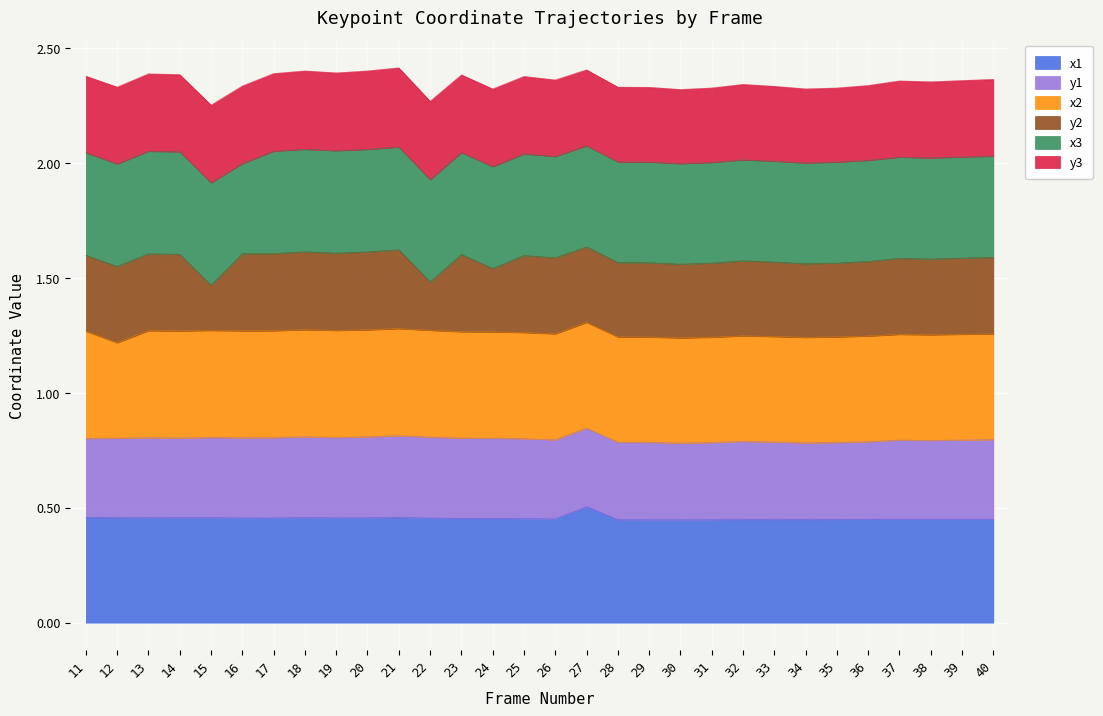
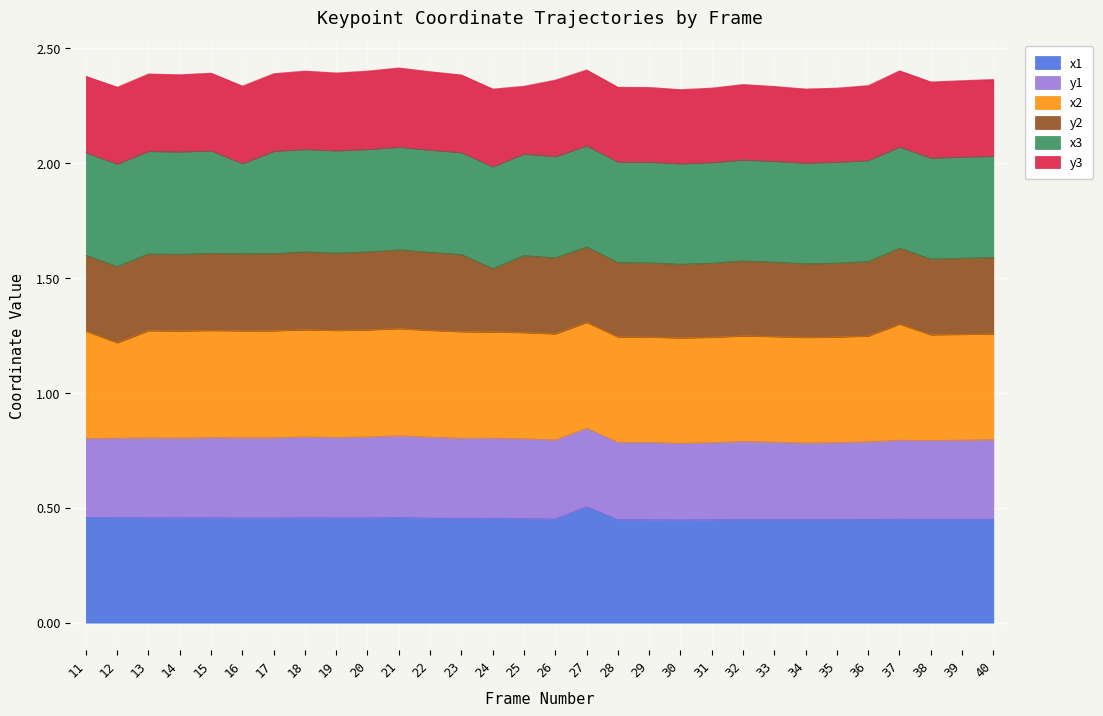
  {
    "x1": {
      "11": 0.46,
      "12": 0.46,
      "13": 0.46,
      "14": 0.46,
      "15": 0.46,
      "16": 0.46,
      "17": 0.46,
      "18": 0.46,
      "19": 0.46,
      "20": 0.46,
      "21": 0.46,
      "22": 0.46,
      "23": 0.45,
      "24": 0.45,
      "25": 0.45,
      "26": 0.45,
      "27": 0.50,
      "28": 0.45,
      "29": 0.45,
      "30": 0.45,
      "31": 0.45,
      "32": 0.45,
      "33": 0.45,
      "34": 0.45,
      "35": 0.45,
      "36": 0.45,
      "37": 0.45,
      "38": 0.45,
      "39": 0.45,
      "40": 0.45
    },
    "y1": {
      "11": 0.34,
      "12": 0.35,
      "13": 0.35,
      "14": 0.35,
      "15": 0.35,
      "16": 0.35,
      "17": 0.35,
      "18": 0.35,
      "19": 0.35,
      "20": 0.35,
      "21": 0.36,
      "22": 0.35,
      "23": 0.35,
      "24": 0.35,
      "25": 0.35,
      "26": 0.34,
      "27": 0.34,
      "28": 0.34,
      "29": 0.34,
      "30": 0.33,
      "31": 0.34,
      "32": 0.34,
      "33": 0.34,
      "34": 0.33,
      "35": 0.33,
      "36": 0.34,
      "37": 0.34,
      "38": 0.34,
      "39": 0.34,
      "40": 0.35
    },
    "x2": {
      "11": 0.47,
      "12": 0.42,
      "13": 0.47,
      "14": 0.47,
      "15": 0.47,
      "16": 0.47,
      "17": 0.47,
      "18": 0.47,
      "19": 0.47,
      "20": 0.47,
      "21": 0.47,
      "22": 0.46,
      "23": 0.46,
      "24": 0.46,
      "25": 0.46,
      "26": 0.46,
      "27": 0.46,
      "28": 0.46,
      "29": 0.46,
      "30": 0.46,
      "31": 0.46,
      "32": 0.46,
      "33": 0.46,
      "34": 0.46,
      "35": 0.46,
      "36": 0.46,
-     "37": 0.46,
+     "37": 0.51,
      "38": 0.46,
      "39": 0.46,
      "40": 0.46
    },
    "y2": {
      "11": 0.33,
      "12": 0.33,
      "13": 0.33,
      "14": 0.33,
-     "15": 0.20,
+     "15": 0.34,
      "16": 0.34,
      "17": 0.34,
      "18": 0.34,
      "19": 0.34,
      "20": 0.34,
      "21": 0.34,
-     "22": 0.21,
+     "22": 0.34,
      "23": 0.34,
      "24": 0.28,
      "25": 0.34,
      "26": 0.33,
      "27": 0.33,
      "28": 0.32,
      "29": 0.32,
      "30": 0.32,
      "31": 0.32,
      "32": 0.33,
      "33": 0.32,
      "34": 0.32,
      "35": 0.32,
      "36": 0.32,
      "37": 0.33,
      "38": 0.33,
      "39": 0.33,
      "40": 0.33
    },
    "x3": {
      "11": 0.45,
      "12": 0.45,
      "13": 0.45,
      "14": 0.45,
      "15": 0.45,
      "16": 0.39,
      "17": 0.45,
      "18": 0.45,
      "19": 0.45,
      "20": 0.45,
      "21": 0.45,
      "22": 0.45,
      "23": 0.44,
      "24": 0.44,
      "25": 0.44,
      "26": 0.44,
      "27": 0.44,
      "28": 0.44,
      "29": 0.44,
      "30": 0.44,
      "31": 0.44,
      "32": 0.44,
      "33": 0.44,
      "34": 0.44,
      "35": 0.44,
      "36": 0.44,
      "37": 0.44,
      "38": 0.44,
      "39": 0.44,
      "40": 0.44
    },
    "y3": {
      "11": 0.33,
      "12": 0.33,
      "13": 0.34,
      "14": 0.34,
      "15": 0.34,
      "16": 0.34,
      "17": 0.34,
      "18": 0.34,
      "19": 0.34,
      "20": 0.34,
      "21": 0.34,
      "22": 0.34,
      "23": 0.34,
      "24": 0.34,
-     "25": 0.34,
+     "25": 0.29,
      "26": 0.33,
      "27": 0.33,
      "28": 0.33,
      "29": 0.33,
      "30": 0.32,
      "31": 0.32,
      "32": 0.33,
      "33": 0.33,
      "34": 0.32,
      "35": 0.32,
      "36": 0.33,
      "37": 0.33,
      "38": 0.33,
      "39": 0.33,
      "40": 0.33
    }
  }
